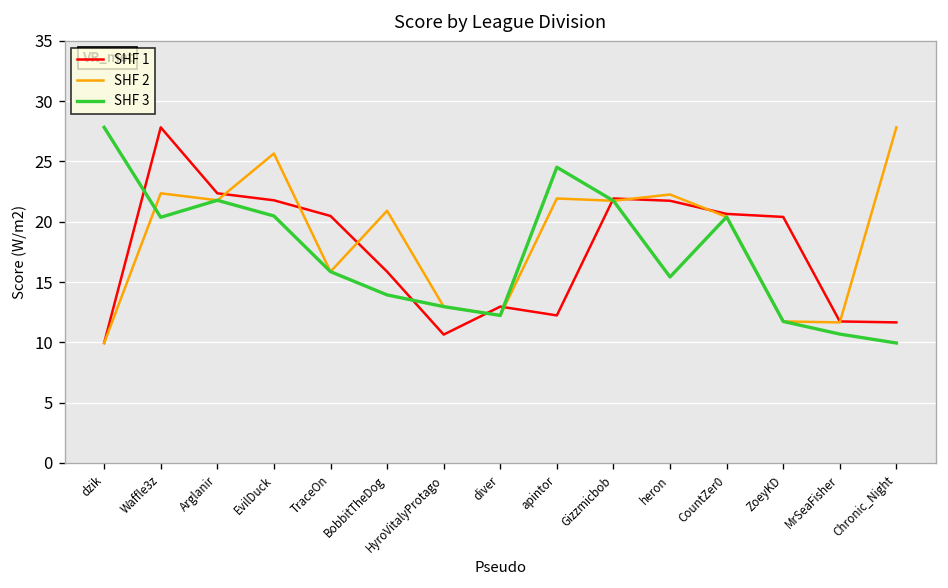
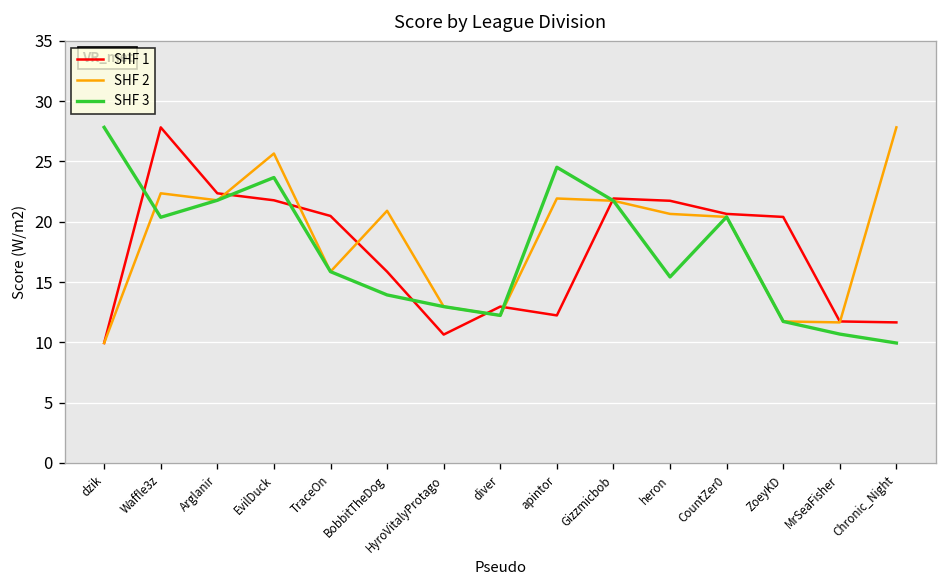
  {
    "SHF 1": {
      "Waffle3z": 27.8,
      "Arglanir": 22.4,
      "EvilDuck": 21.8,
      "TraceOn": 20.5,
      "BobbitTheDog": 15.9,
      "HyroVitalyProtago": 10.6,
      "diver": 13.0,
      "apintor": 12.2,
      "heron": 21.7,
      "ZoeyKD": 20.4,
      "Chronic_Night": 11.7
    },
    "SHF 2": {
      "Waffle3z": 22.4,
      "EvilDuck": 25.7,
      "BobbitTheDog": 20.9,
      "apintor": 21.9,
-     "heron": 22.3,
+     "heron": 20.7,
      "Chronic_Night": 27.8
    },
    "SHF 3": {
      "dzik": 27.8,
      "Waffle3z": 20.4,
-     "EvilDuck": 20.5,
+     "EvilDuck": 23.7,
      "BobbitTheDog": 13.9,
      "apintor": 24.5,
      "heron": 15.4,
      "MrSeaFisher": 10.7,
      "Chronic_Night": 9.9
    }
  }
